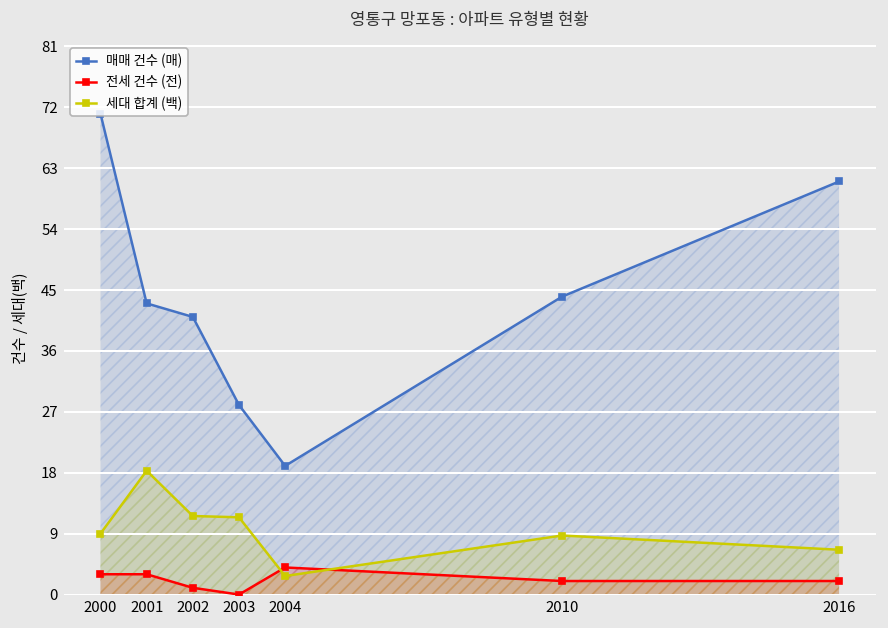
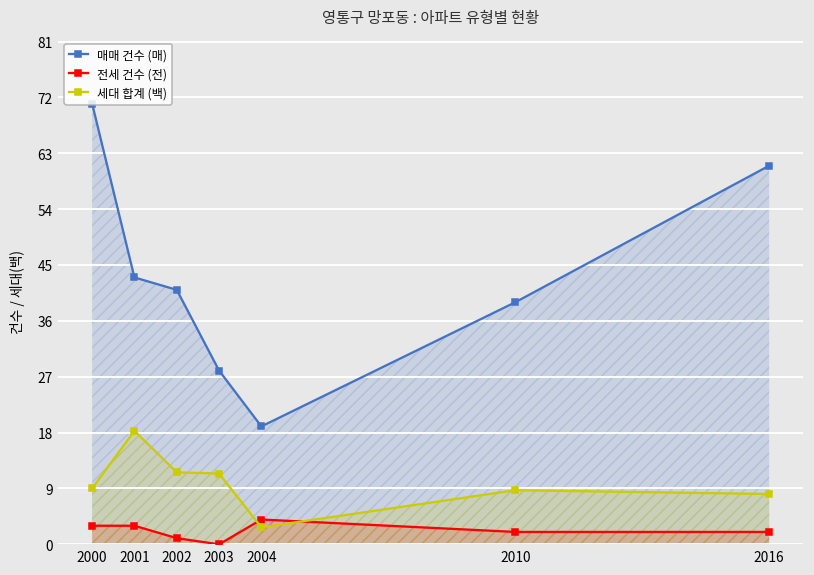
  {
    "매매 건수 (매)": {
      "2000": 71,
      "2001": 43,
      "2002": 41,
      "2003": 28,
      "2004": 19,
-     "2010": 44,
+     "2010": 39,
      "2016": 61
    },
    "전세 건수 (전)": {
      "2000": 3,
      "2001": 3,
      "2002": 1,
      "2003": 0,
      "2004": 4,
      "2010": 2,
      "2016": 2
    },
    "세대 합계 (백)": {
      "2000": 9,
      "2001": 18,
      "2002": 12,
      "2003": 11,
      "2004": 3,
      "2010": 9,
-     "2016": 7
+     "2016": 8
    }
  }
